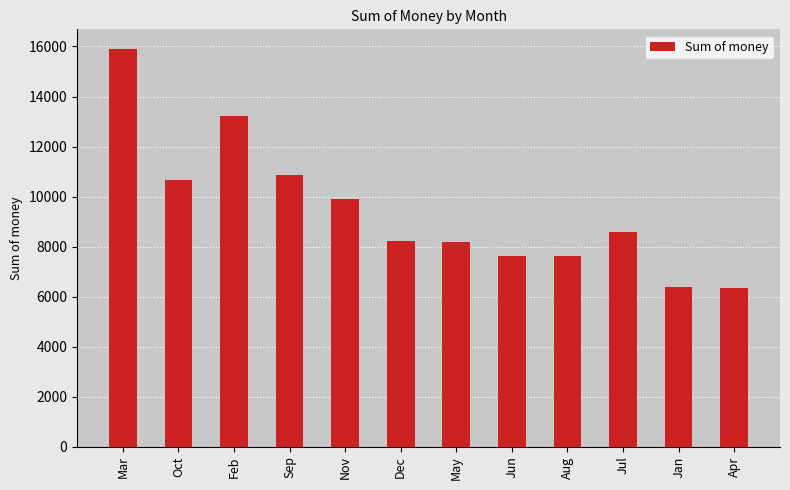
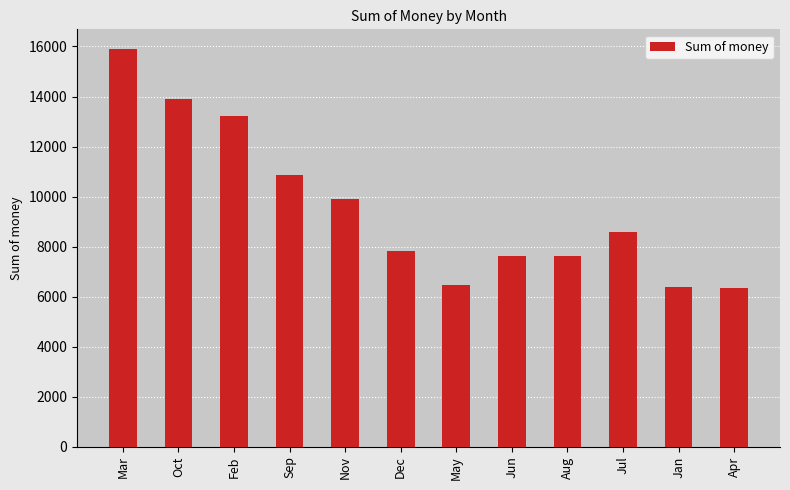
  {
    "Mar": 15900,
-   "Oct": 10700,
+   "Oct": 13900,
    "Feb": 13200,
    "Sep": 10900,
    "Nov": 9900,
-   "Dec": 8200,
-   "May": 8200,
+   "Dec": 7800,
+   "May": 6400,
    "Jun": 7600,
    "Aug": 7600,
    "Jul": 8600,
    "Jan": 6400,
    "Apr": 6300
  }
